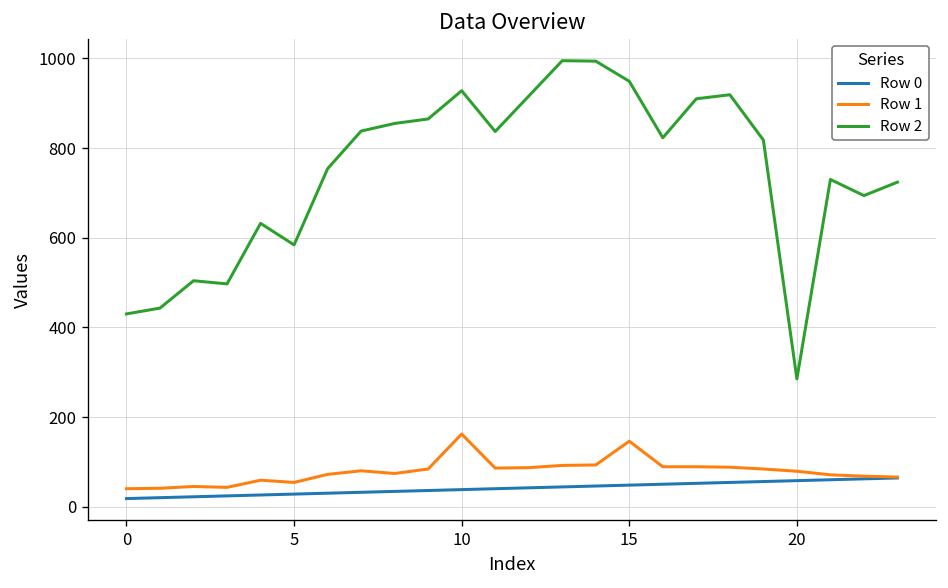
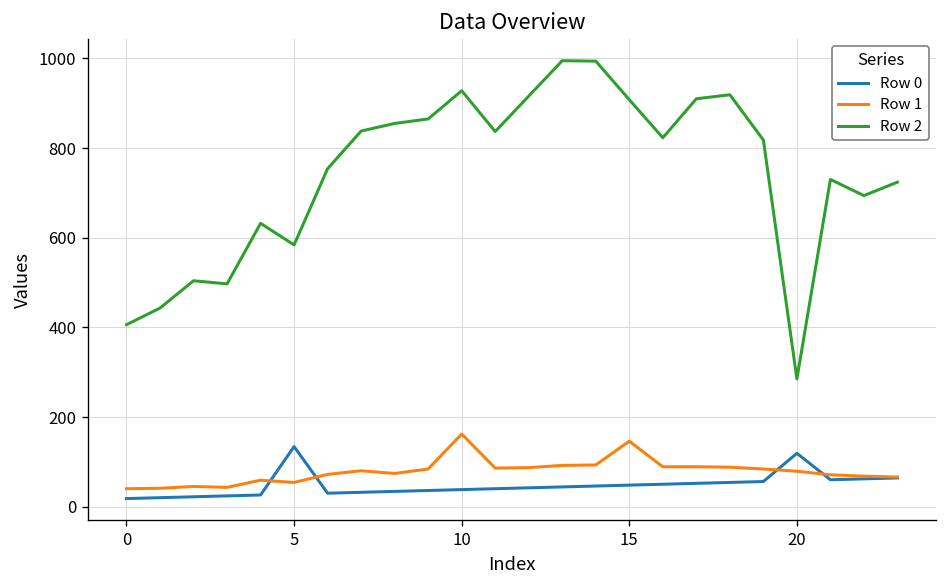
  {
    "Row 0": {
      "0": 20,
-     "5": 30,
+     "5": 130,
      "10": 40,
      "15": 50,
-     "20": 60
+     "20": 120
    },
    "Row 1": {
      "0": 40,
      "5": 50,
      "10": 160,
      "15": 150,
      "20": 80
    },
    "Row 2": {
-     "0": 430,
+     "0": 410,
      "5": 580,
      "10": 930,
-     "15": 950,
+     "15": 910,
      "20": 290
    }
  }
